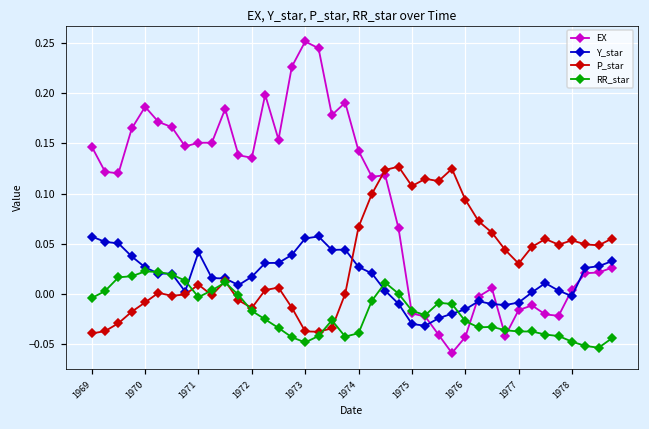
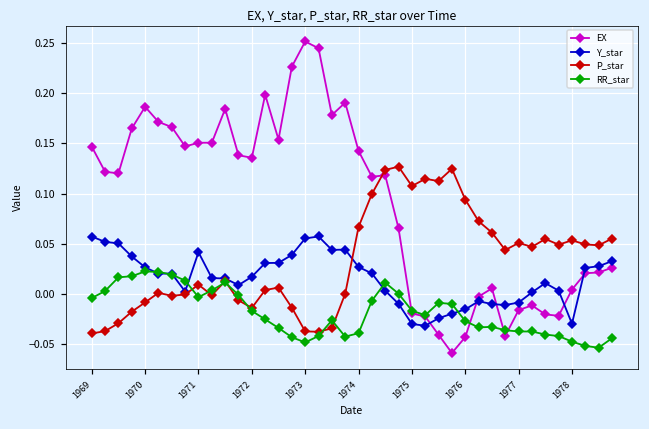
  {
    "EX": {
      "1969": 0.15,
      "1970": 0.19,
      "1971": 0.15,
      "1972": 0.14,
      "1973": 0.25,
      "1974": 0.14,
      "1975": -0.02,
      "1976": -0.04,
      "1977": -0.02,
      "1978": 0.00
    },
    "Y_star": {
      "1969": 0.06,
      "1970": 0.03,
      "1971": 0.04,
      "1972": 0.02,
      "1973": 0.06,
      "1974": 0.03,
      "1975": -0.03,
      "1976": -0.02,
      "1977": -0.01,
-     "1978": 0.00
+     "1978": -0.03
    },
    "P_star": {
      "1969": -0.04,
      "1970": -0.01,
      "1971": 0.01,
      "1972": -0.01,
      "1973": -0.04,
      "1974": 0.07,
      "1975": 0.11,
      "1976": 0.09,
-     "1977": 0.03,
+     "1977": 0.05,
      "1978": 0.05
    },
    "RR_star": {
      "1969": 0.00,
      "1970": 0.02,
      "1971": 0.00,
      "1972": -0.02,
      "1973": -0.05,
      "1974": -0.04,
      "1975": -0.02,
      "1976": -0.03,
      "1977": -0.04,
      "1978": -0.05
    }
  }
